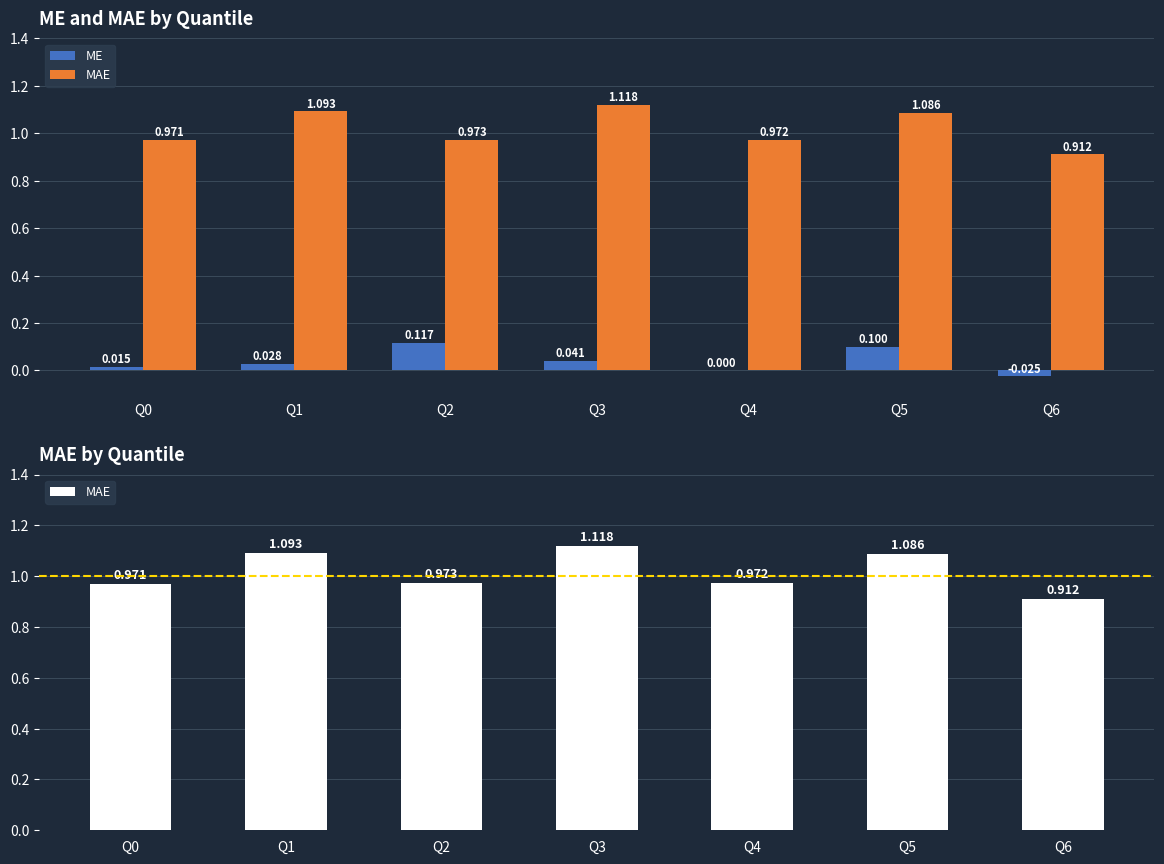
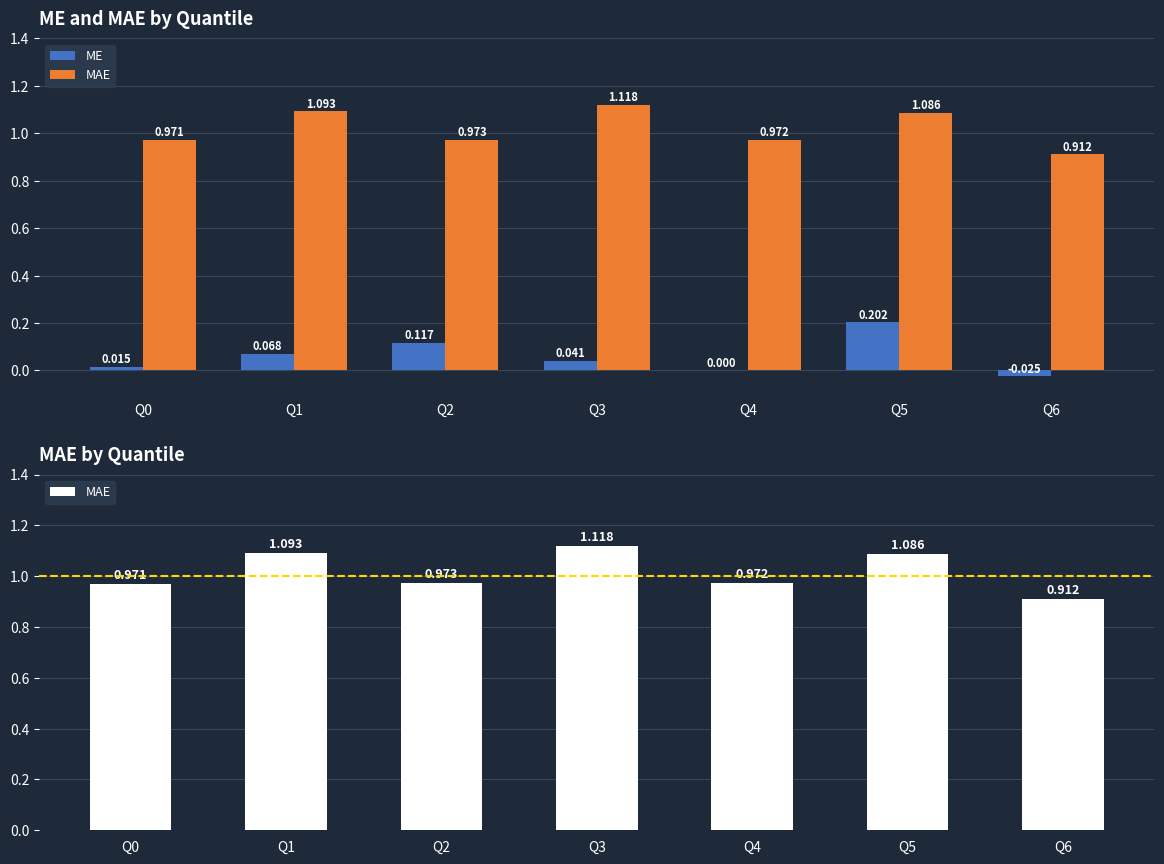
  {
    "ME and MAE by Quantile": {
      "ME": {
        "Q0": 0.015,
-       "Q1": 0.028,
+       "Q1": 0.068,
        "Q2": 0.117,
        "Q3": 0.041,
        "Q4": 0.000,
-       "Q5": 0.100,
+       "Q5": 0.202,
        "Q6": -0.025
      }
    },
    "MAE by Quantile": {
      "Q0": 0.971,
      "Q1": 1.093,
      "Q2": 0.973,
      "Q3": 1.118,
      "Q4": 0.972,
      "Q5": 1.086,
      "Q6": 0.912
    }
  }
